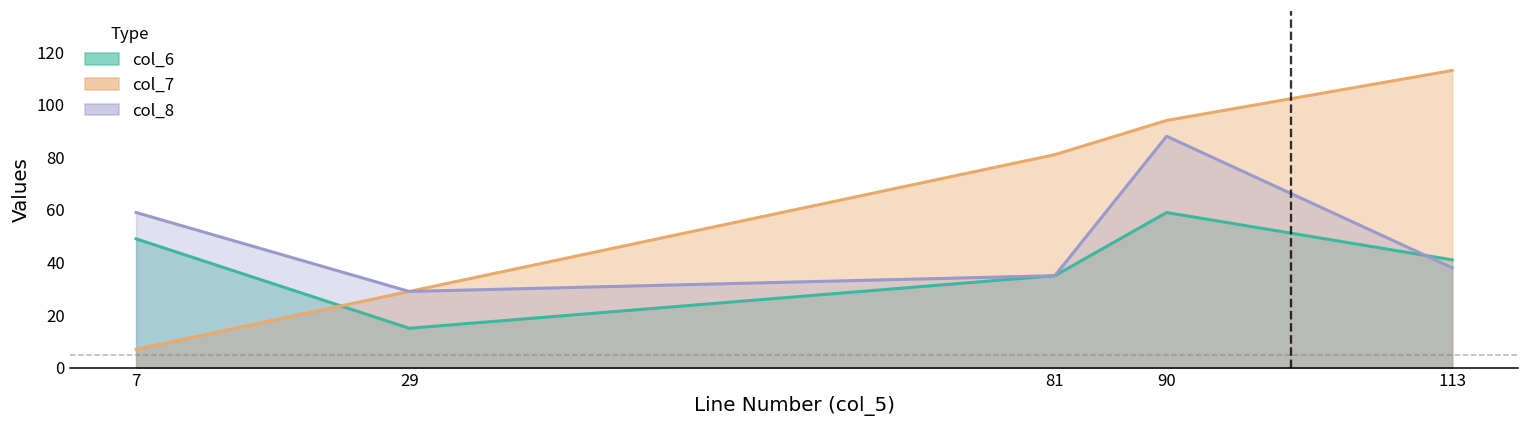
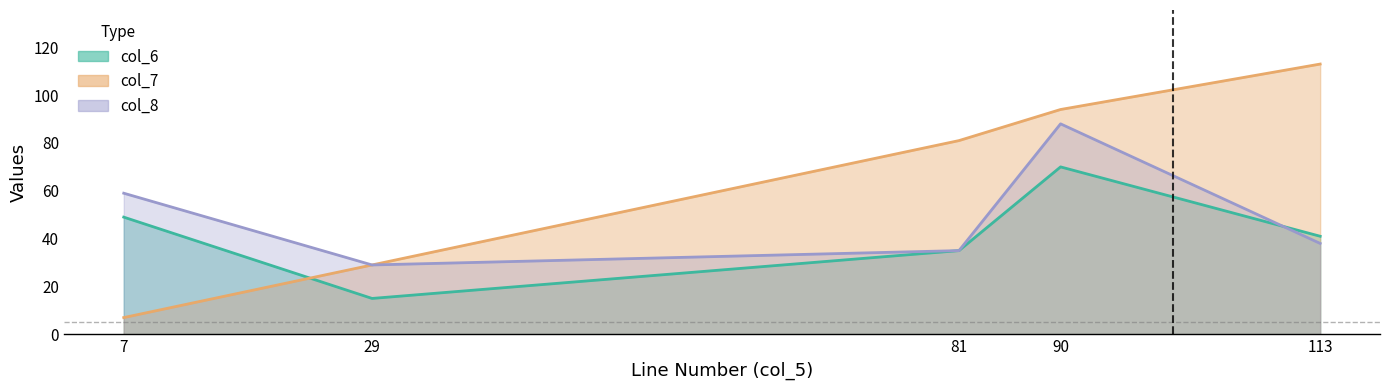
  {
    "col_6": {
      "7": 49,
      "29": 15,
-     "90": 59,
+     "90": 70,
      "113": 41
    },
    "col_7": {
      "7": 7,
      "81": 81,
      "90": 94,
      "113": 113
    },
    "col_8": {
      "7": 59,
      "90": 88,
      "113": 38
    }
  }
